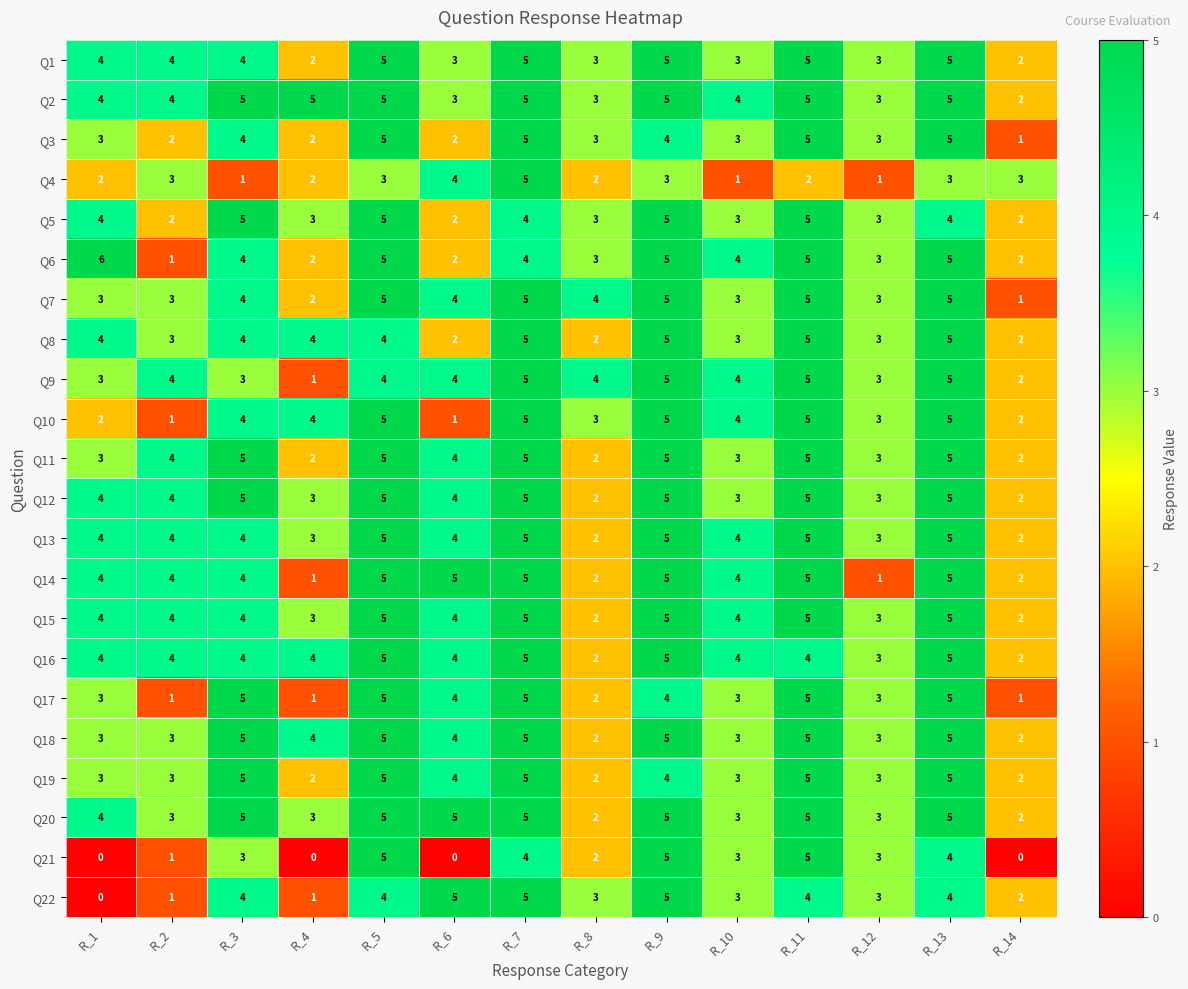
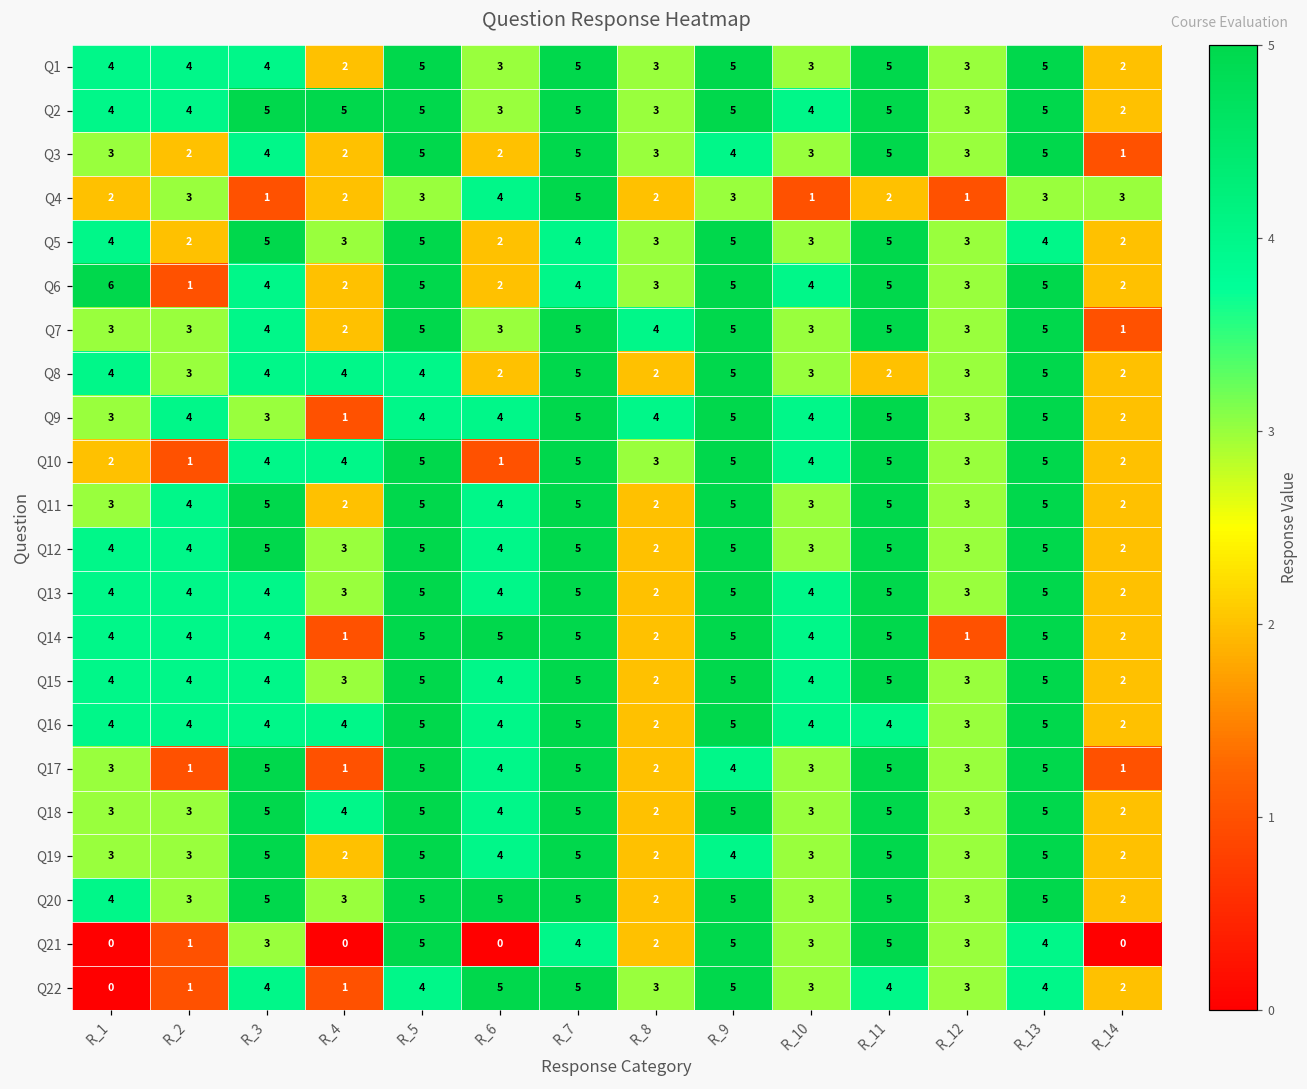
  {
    "Q7": {
      "R_1": 3,
      "R_2": 3,
      "R_3": 4,
      "R_4": 2,
      "R_5": 5,
-     "R_6": 4,
+     "R_6": 3,
      "R_7": 5,
      "R_8": 4,
      "R_9": 5,
      "R_10": 3,
      "R_11": 5,
      "R_12": 3,
      "R_13": 5,
      "R_14": 1
    },
    "Q8": {
      "R_1": 4,
      "R_2": 3,
      "R_3": 4,
      "R_4": 4,
      "R_5": 4,
      "R_6": 2,
      "R_7": 5,
      "R_8": 2,
      "R_9": 5,
      "R_10": 3,
-     "R_11": 5,
+     "R_11": 2,
      "R_12": 3,
      "R_13": 5,
      "R_14": 2
    }
  }
